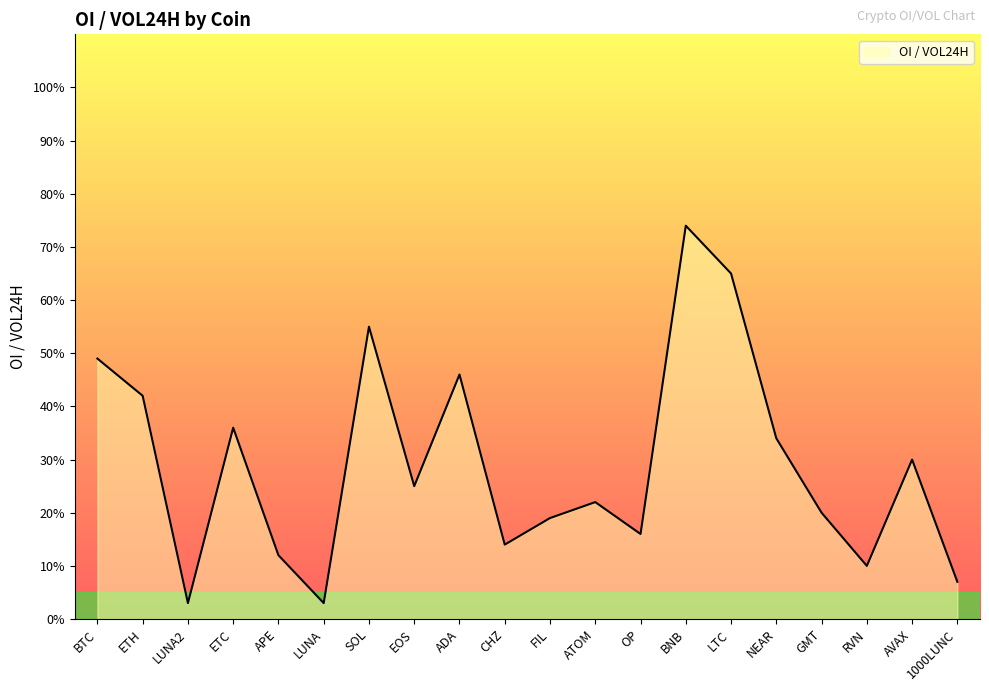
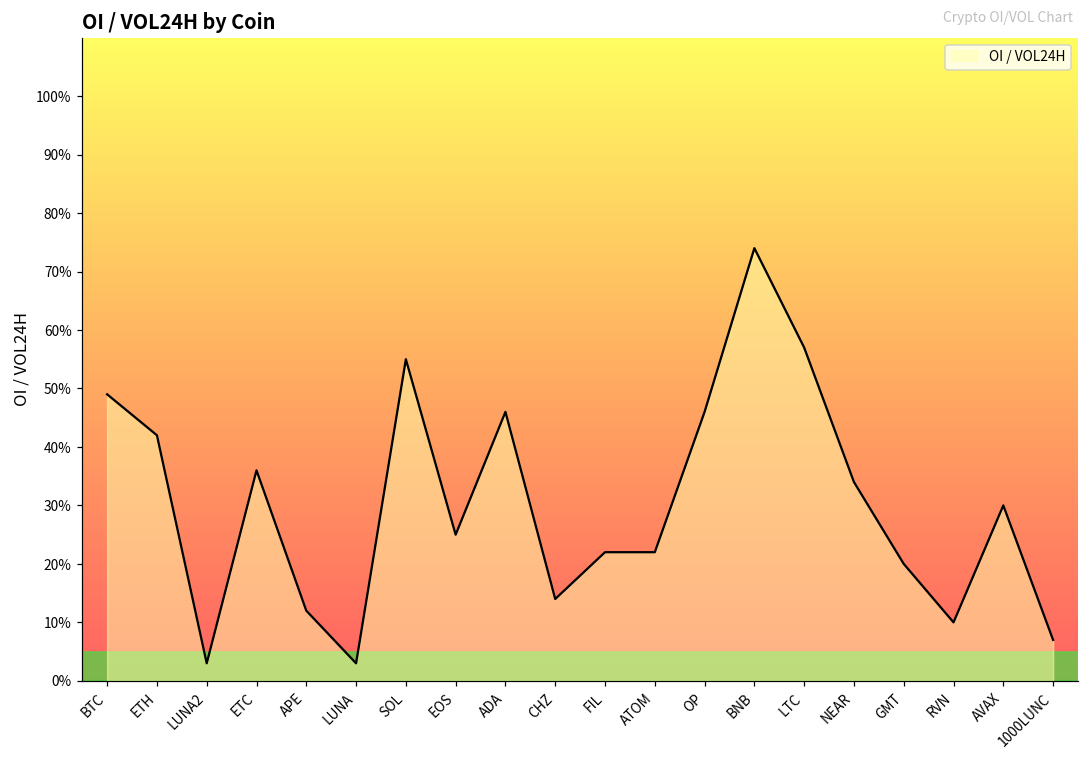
  {
    "BTC": "49%",
    "ETH": "42%",
    "ETC": "36%",
    "APE": "12%",
    "SOL": "55%",
    "EOS": "25%",
    "ADA": "46%",
    "CHZ": "14%",
-   "FIL": "19%",
+   "FIL": "22%",
    "ATOM": "22%",
-   "OP": "16%",
+   "OP": "46%",
    "BNB": "74%",
-   "LTC": "65%",
+   "LTC": "57%",
    "NEAR": "34%",
    "GMT": "20%",
    "RVN": "10%",
    "AVAX": "30%",
    "1000LUNC": "7%"
  }
